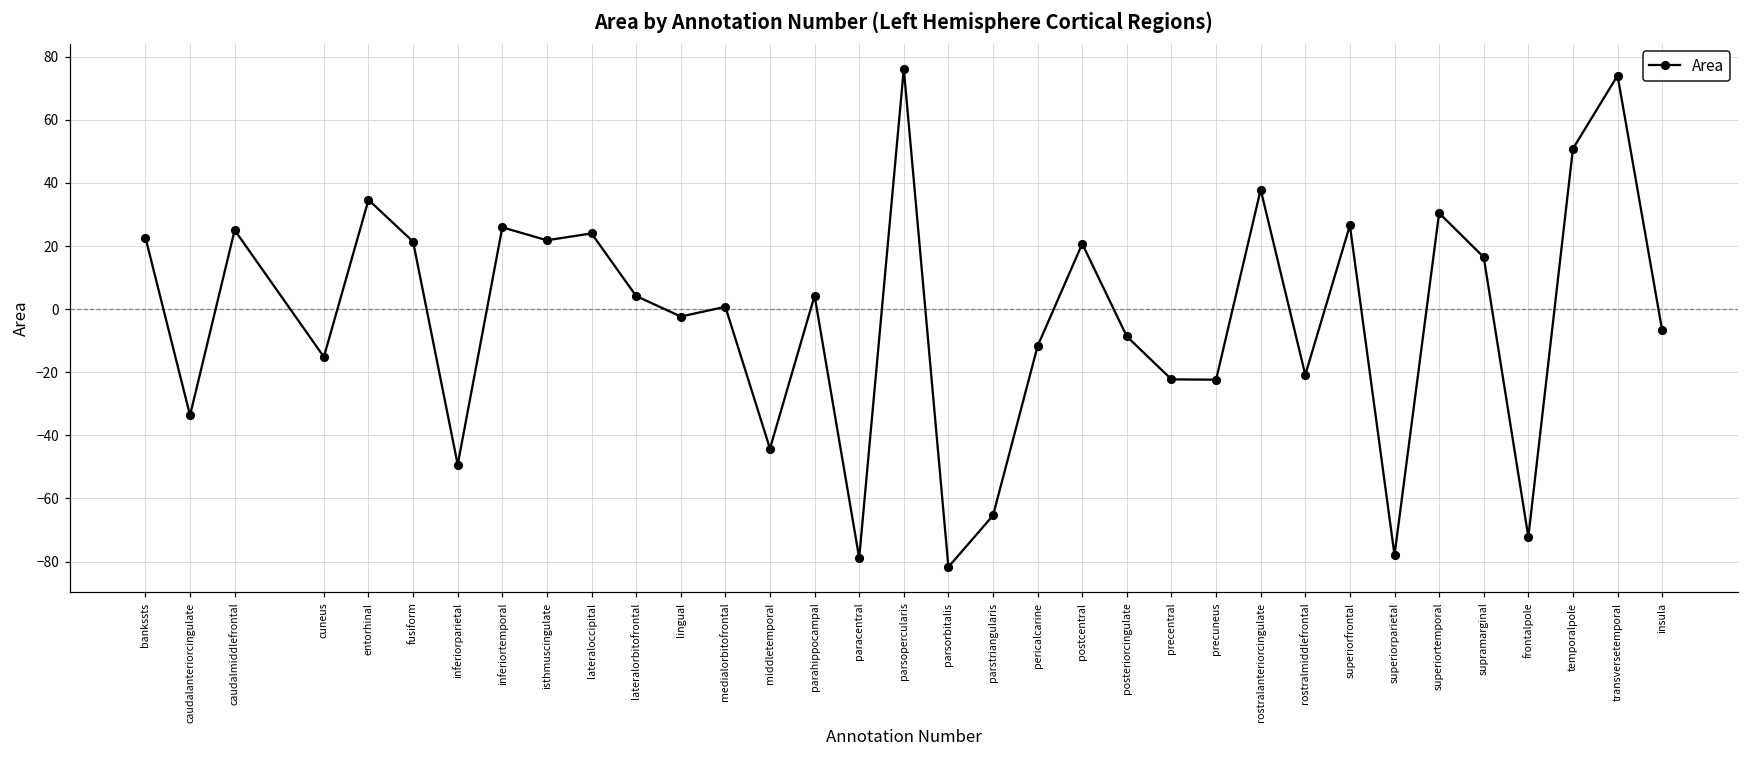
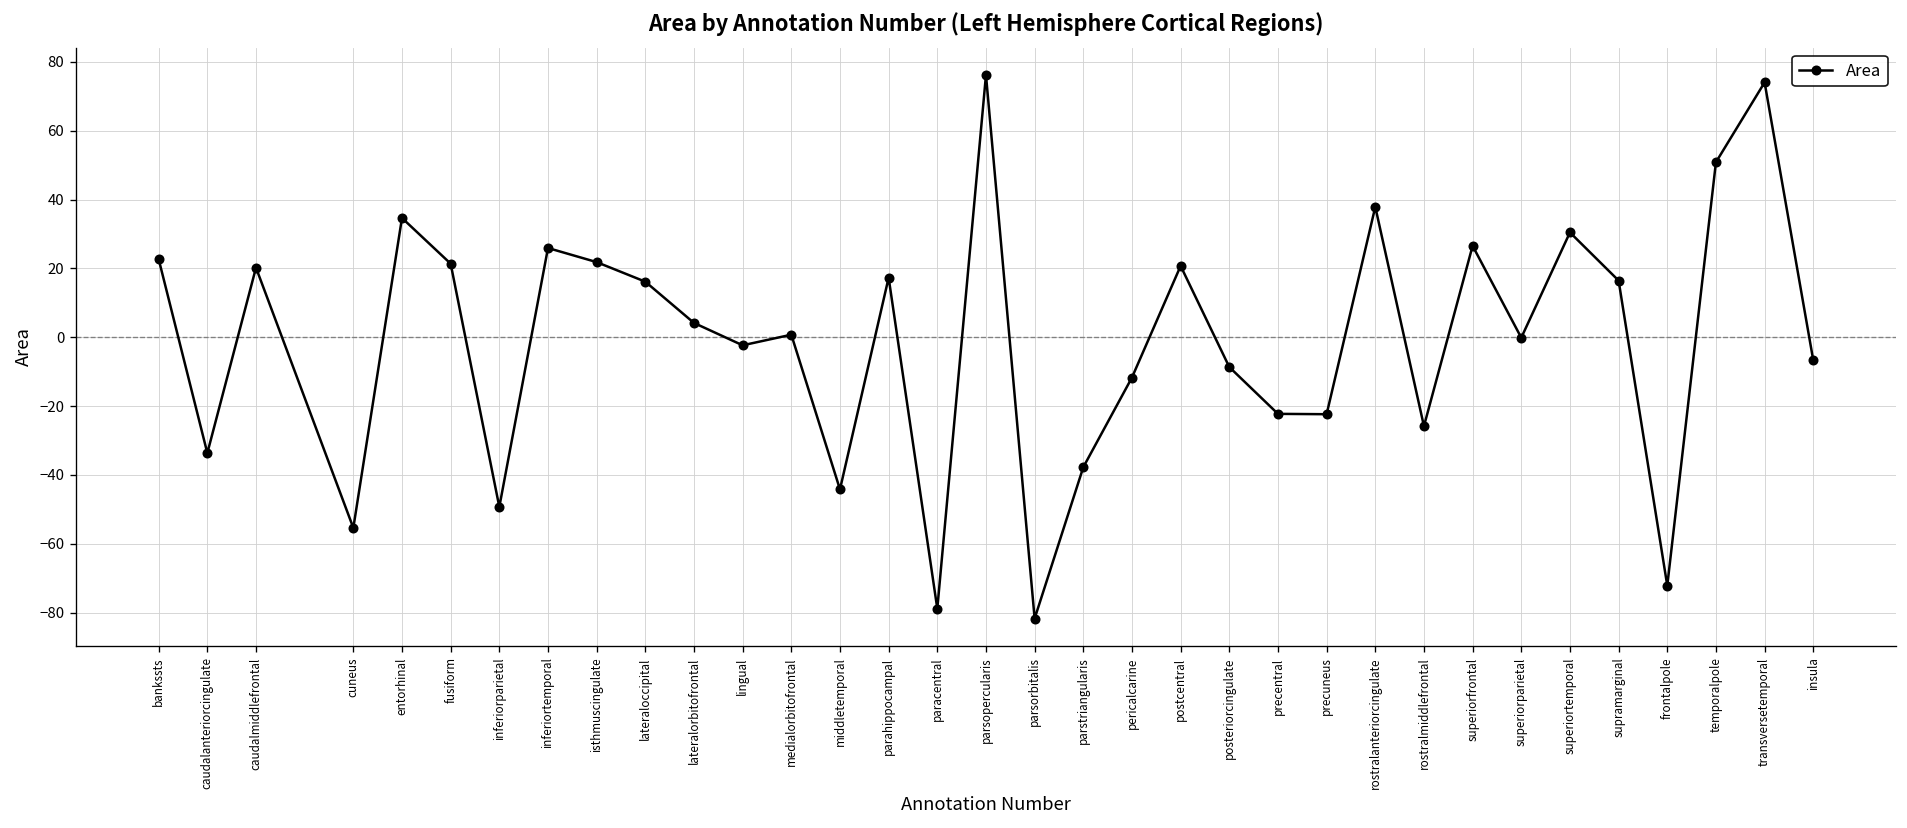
  {
    "bankssts": 23,
    "caudalanteriorcingulate": -34,
-   "caudalmiddlefrontal": 25,
-   "cuneus": -15,
+   "caudalmiddlefrontal": 20,
+   "cuneus": -55,
    "entorhinal": 35,
    "fusiform": 21,
    "inferiorparietal": -49,
    "inferiortemporal": 26,
    "isthmuscingulate": 22,
-   "lateraloccipital": 24,
+   "lateraloccipital": 16,
    "lateralorbitofrontal": 4,
    "lingual": -2,
    "medialorbitofrontal": 1,
    "middletemporal": -44,
-   "parahippocampal": 4,
+   "parahippocampal": 17,
    "paracentral": -79,
    "parsopercularis": 76,
    "parsorbitalis": -82,
-   "parstriangularis": -65,
+   "parstriangularis": -38,
    "pericalcarine": -12,
    "postcentral": 21,
    "posteriorcingulate": -9,
    "precentral": -22,
    "precuneus": -22,
    "rostralanteriorcingulate": 38,
-   "rostralmiddlefrontal": -21,
+   "rostralmiddlefrontal": -26,
    "superiorfrontal": 27,
-   "superiorparietal": -78,
+   "superiorparietal": 0,
    "superiortemporal": 30,
    "supramarginal": 16,
    "frontalpole": -72,
    "temporalpole": 51,
    "transversetemporal": 74,
    "insula": -7
  }
